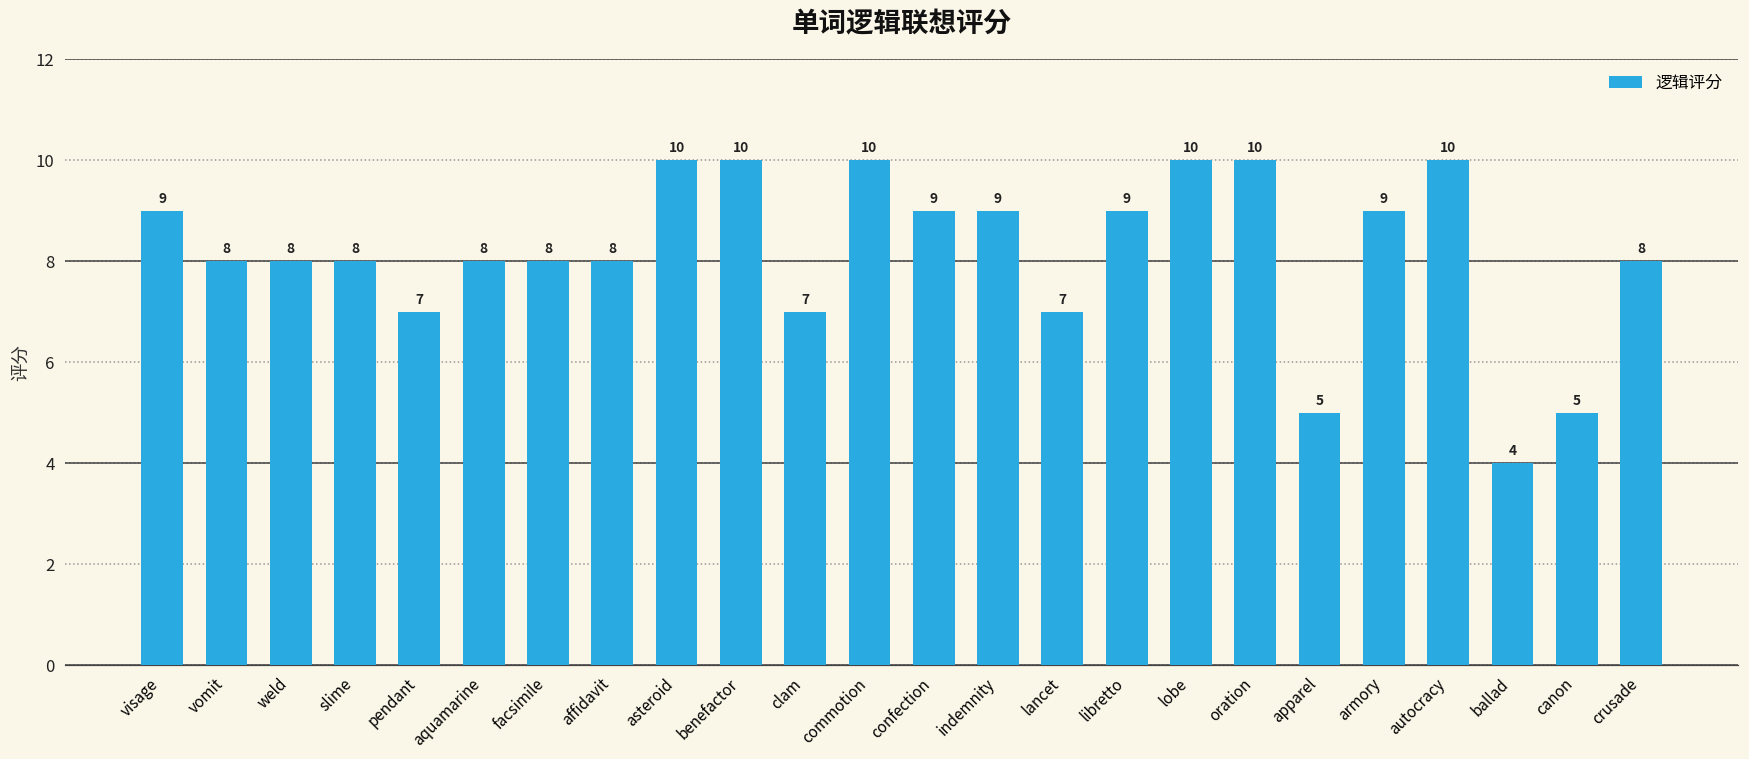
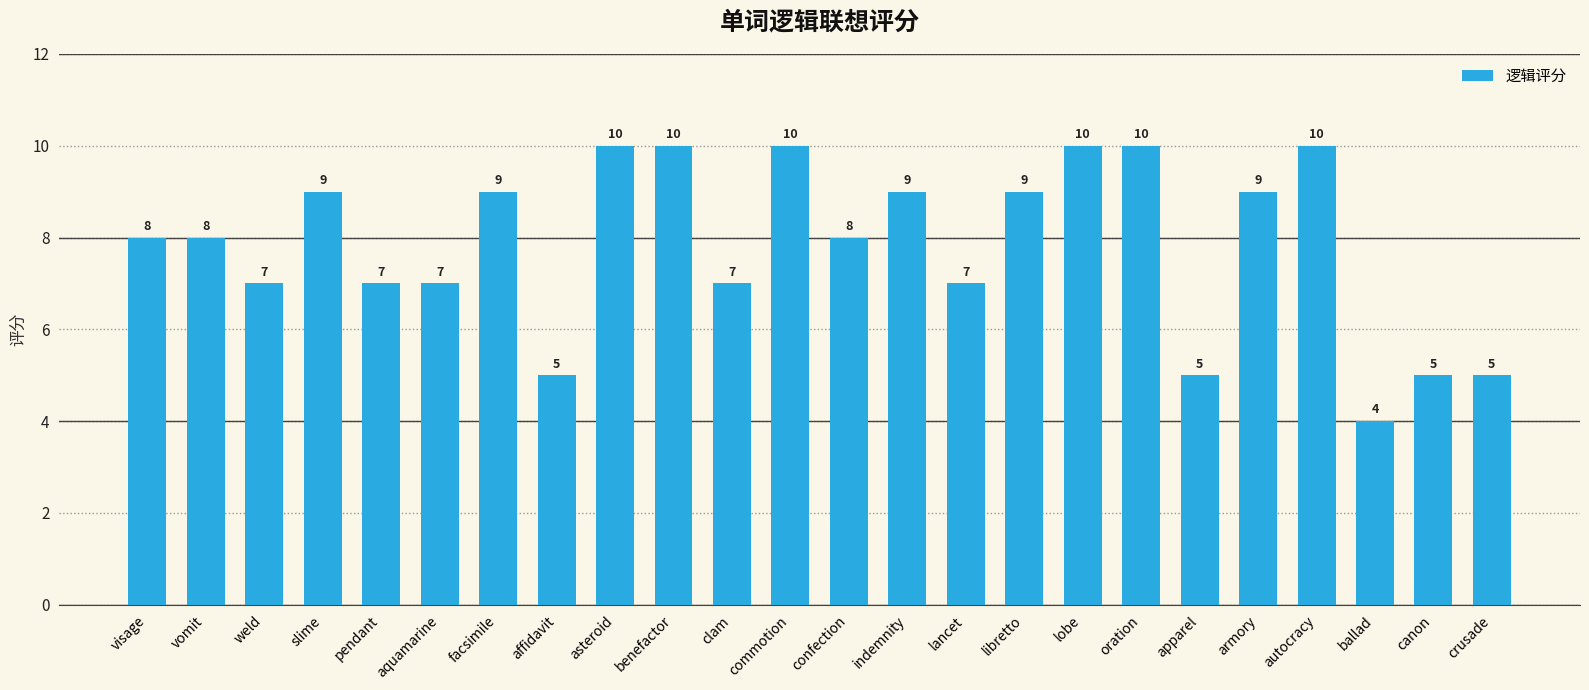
  {
-   "visage": 9,
+   "visage": 8,
    "vomit": 8,
-   "weld": 8,
-   "slime": 8,
+   "weld": 7,
+   "slime": 9,
    "pendant": 7,
-   "aquamarine": 8,
-   "facsimile": 8,
-   "affidavit": 8,
+   "aquamarine": 7,
+   "facsimile": 9,
+   "affidavit": 5,
    "asteroid": 10,
    "benefactor": 10,
    "clam": 7,
    "commotion": 10,
-   "confection": 9,
+   "confection": 8,
    "indemnity": 9,
    "lancet": 7,
    "libretto": 9,
    "lobe": 10,
    "oration": 10,
    "apparel": 5,
    "armory": 9,
    "autocracy": 10,
    "ballad": 4,
    "canon": 5,
-   "crusade": 8
+   "crusade": 5
  }
